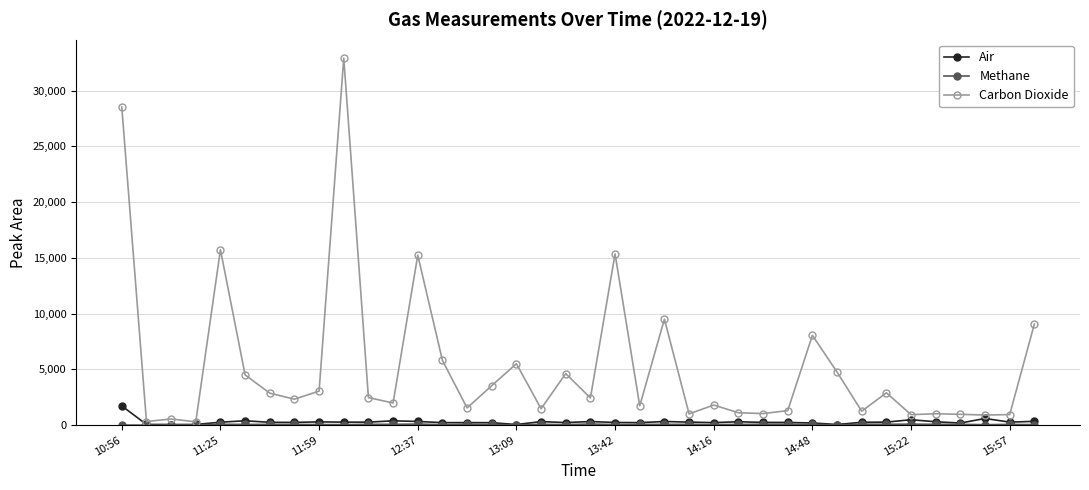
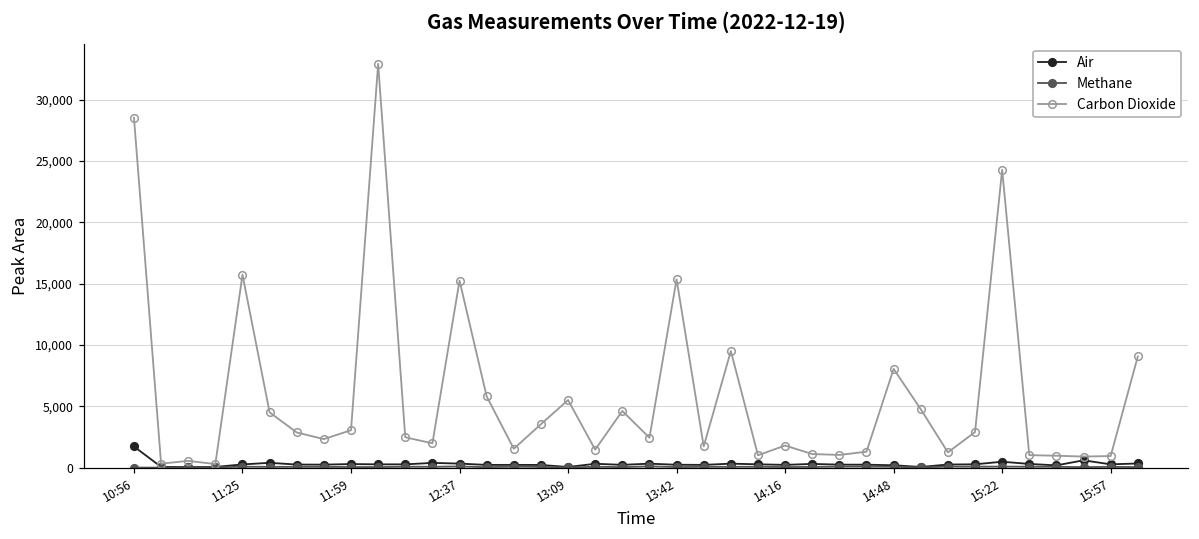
  {
    "Air": {
      "10:56": "1,700",
      "11:59": "300",
      "12:37": "300",
      "15:22": "500"
    },
    "Methane": {
      "10:56": "0",
      "11:59": "100",
      "12:37": "100",
      "15:22": "100"
    },
    "Carbon Dioxide": {
      "10:56": "28,500",
      "11:25": "15,700",
      "11:59": "3,100",
      "12:37": "15,200",
      "13:09": "5,500",
      "13:42": "15,400",
      "14:16": "1,800",
      "14:48": "8,100",
-     "15:22": "900",
+     "15:22": "24,300",
      "15:57": "900"
    }
  }
